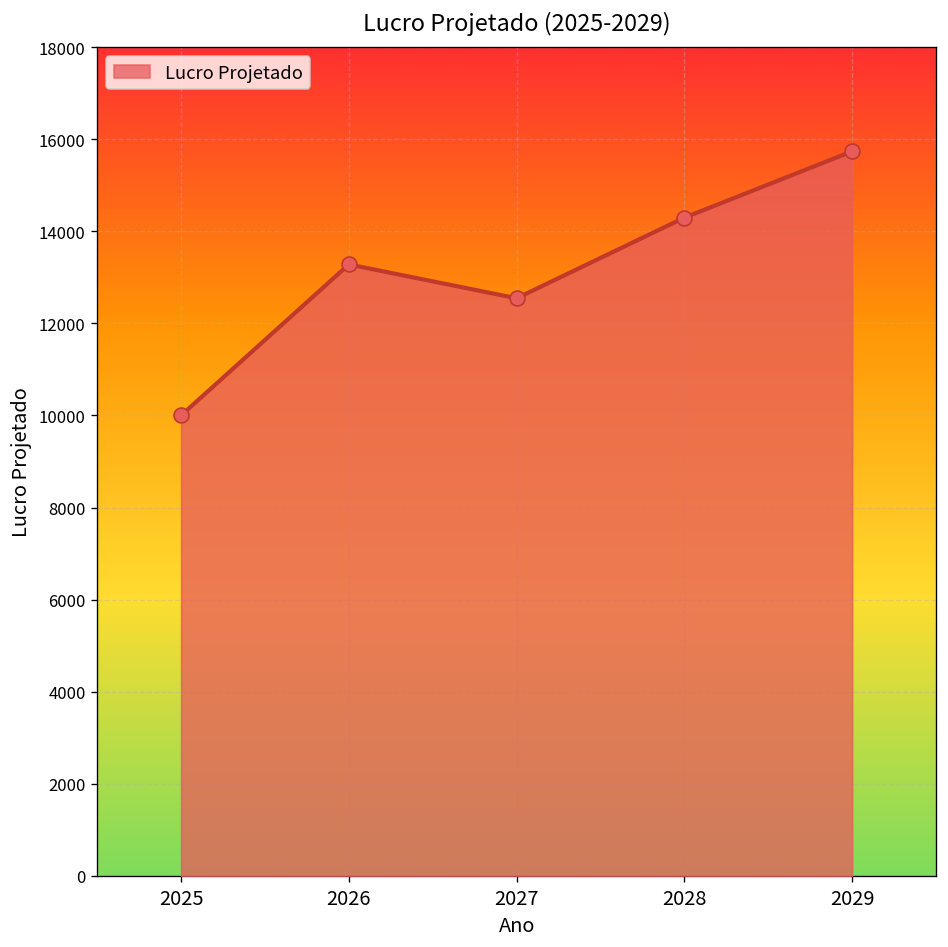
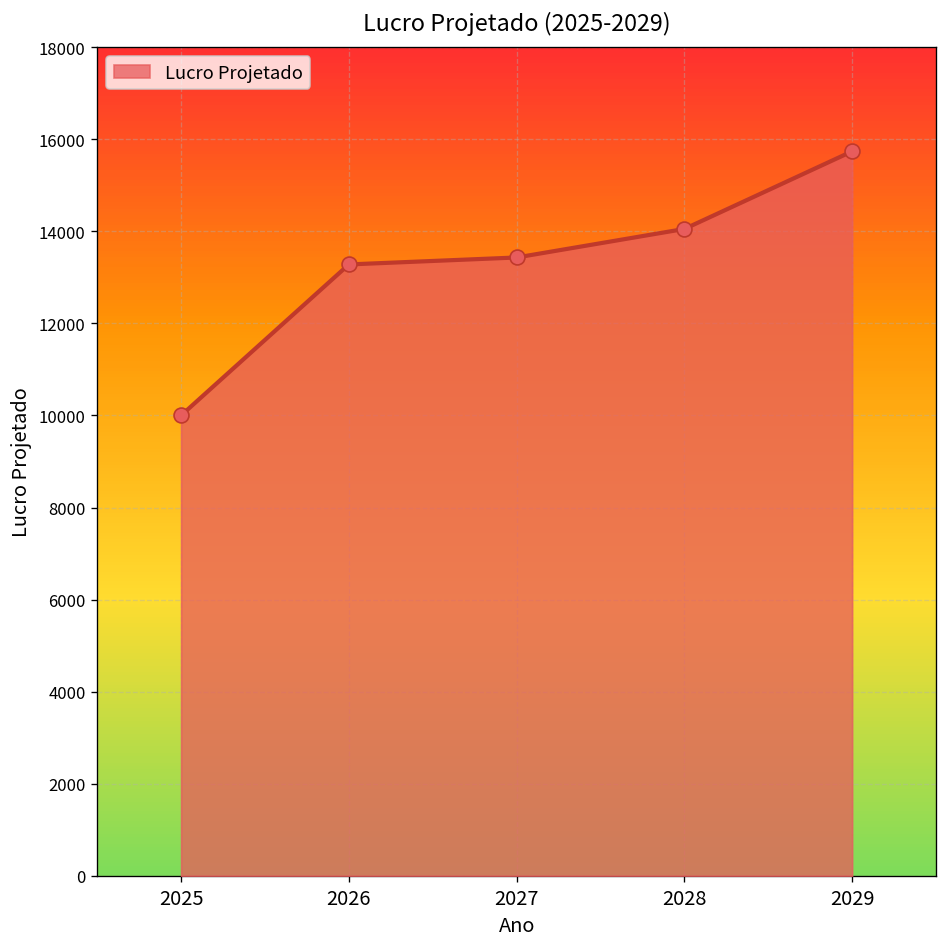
  {
    "2025": 10000,
    "2026": 13300,
-   "2027": 12500,
-   "2028": 14300,
+   "2027": 13400,
+   "2028": 14000,
    "2029": 15700
  }
